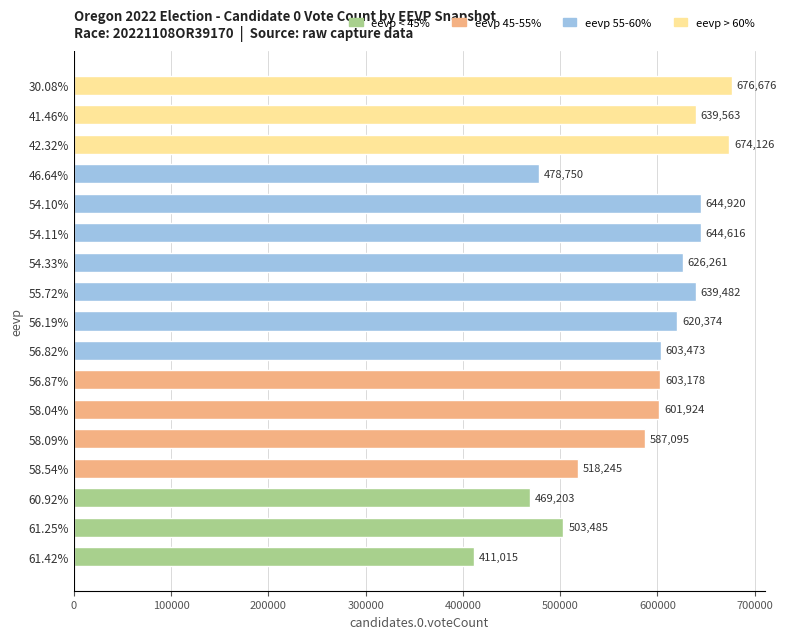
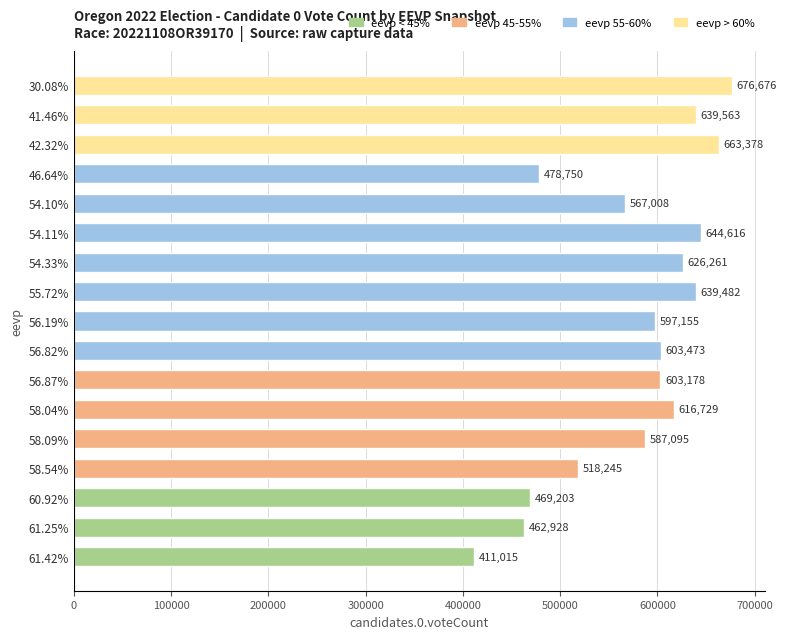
  {
    "30.08%": "676,676",
    "41.46%": "639,563",
-   "42.32%": "674,126",
+   "42.32%": "663,378",
    "46.64%": "478,750",
-   "54.10%": "644,920",
+   "54.10%": "567,008",
    "54.11%": "644,616",
    "54.33%": "626,261",
    "55.72%": "639,482",
-   "56.19%": "620,374",
+   "56.19%": "597,155",
    "56.82%": "603,473",
    "56.87%": "603,178",
-   "58.04%": "601,924",
+   "58.04%": "616,729",
    "58.09%": "587,095",
    "58.54%": "518,245",
    "60.92%": "469,203",
-   "61.25%": "503,485",
+   "61.25%": "462,928",
    "61.42%": "411,015"
  }
